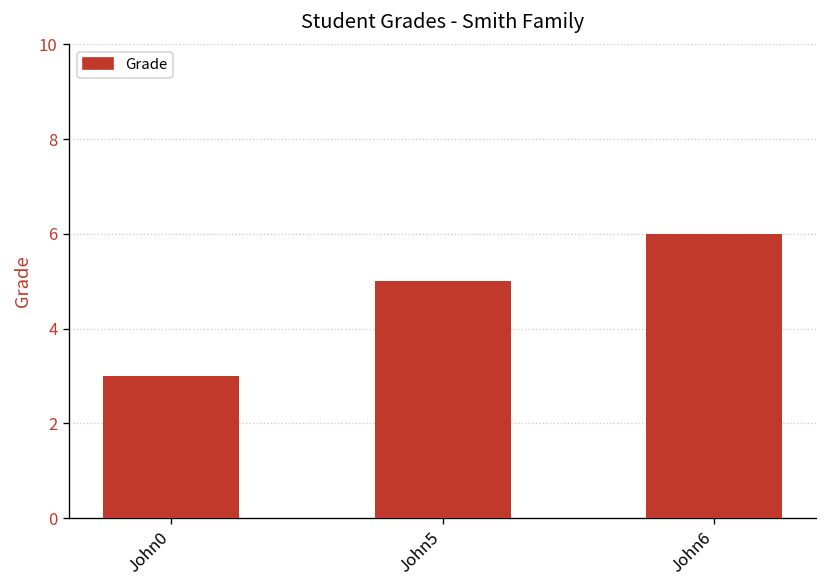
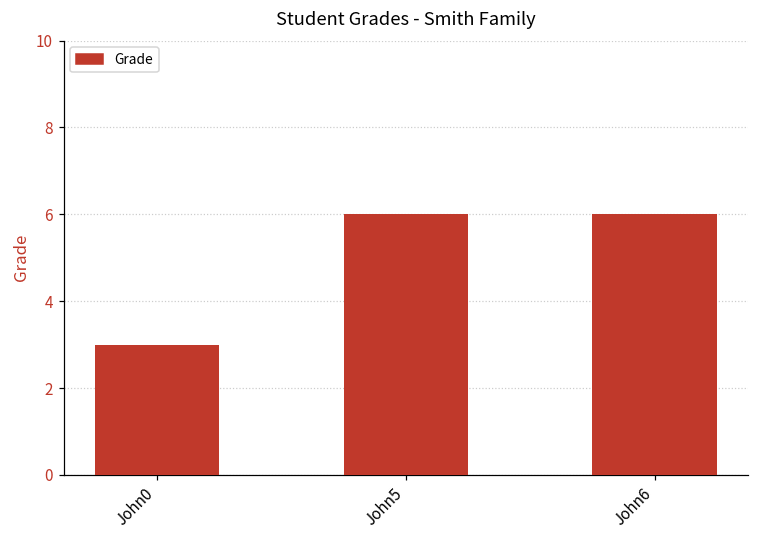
  {
    "John0": 3,
-   "John5": 5,
+   "John5": 6,
    "John6": 6
  }
